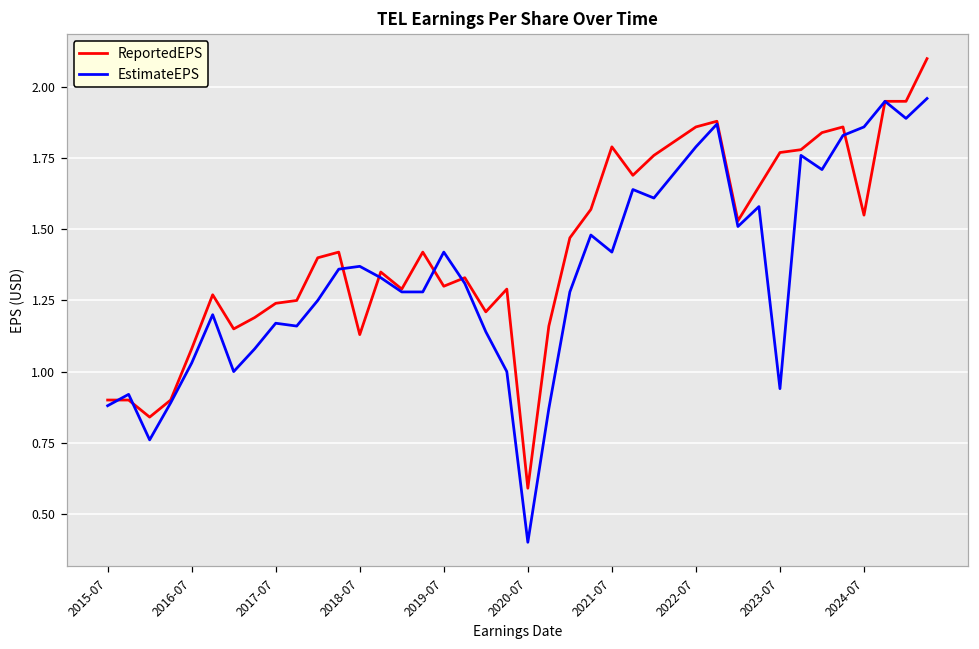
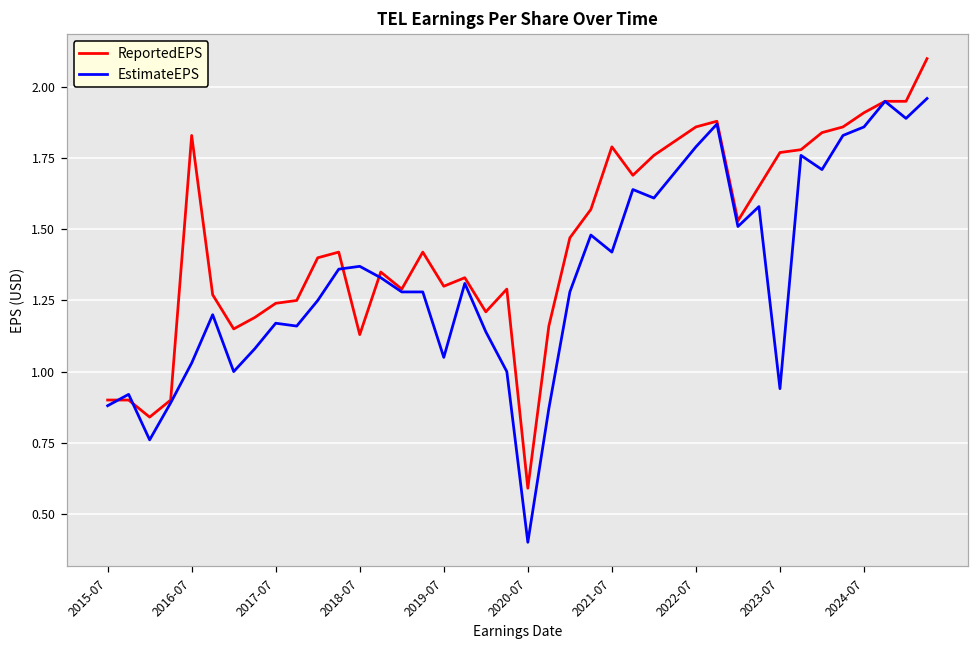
  {
    "ReportedEPS": {
      "2015-07": 0.90,
-     "2016-07": 1.08,
+     "2016-07": 1.83,
      "2017-07": 1.24,
      "2018-07": 1.13,
      "2019-07": 1.30,
      "2020-07": 0.59,
      "2021-07": 1.79,
      "2022-07": 1.86,
      "2023-07": 1.77,
-     "2024-07": 1.55
+     "2024-07": 1.91
    },
    "EstimateEPS": {
      "2015-07": 0.88,
      "2016-07": 1.03,
      "2017-07": 1.17,
      "2018-07": 1.37,
-     "2019-07": 1.42,
+     "2019-07": 1.05,
      "2020-07": 0.40,
      "2021-07": 1.42,
      "2022-07": 1.79,
      "2023-07": 0.94,
      "2024-07": 1.86
    }
  }
